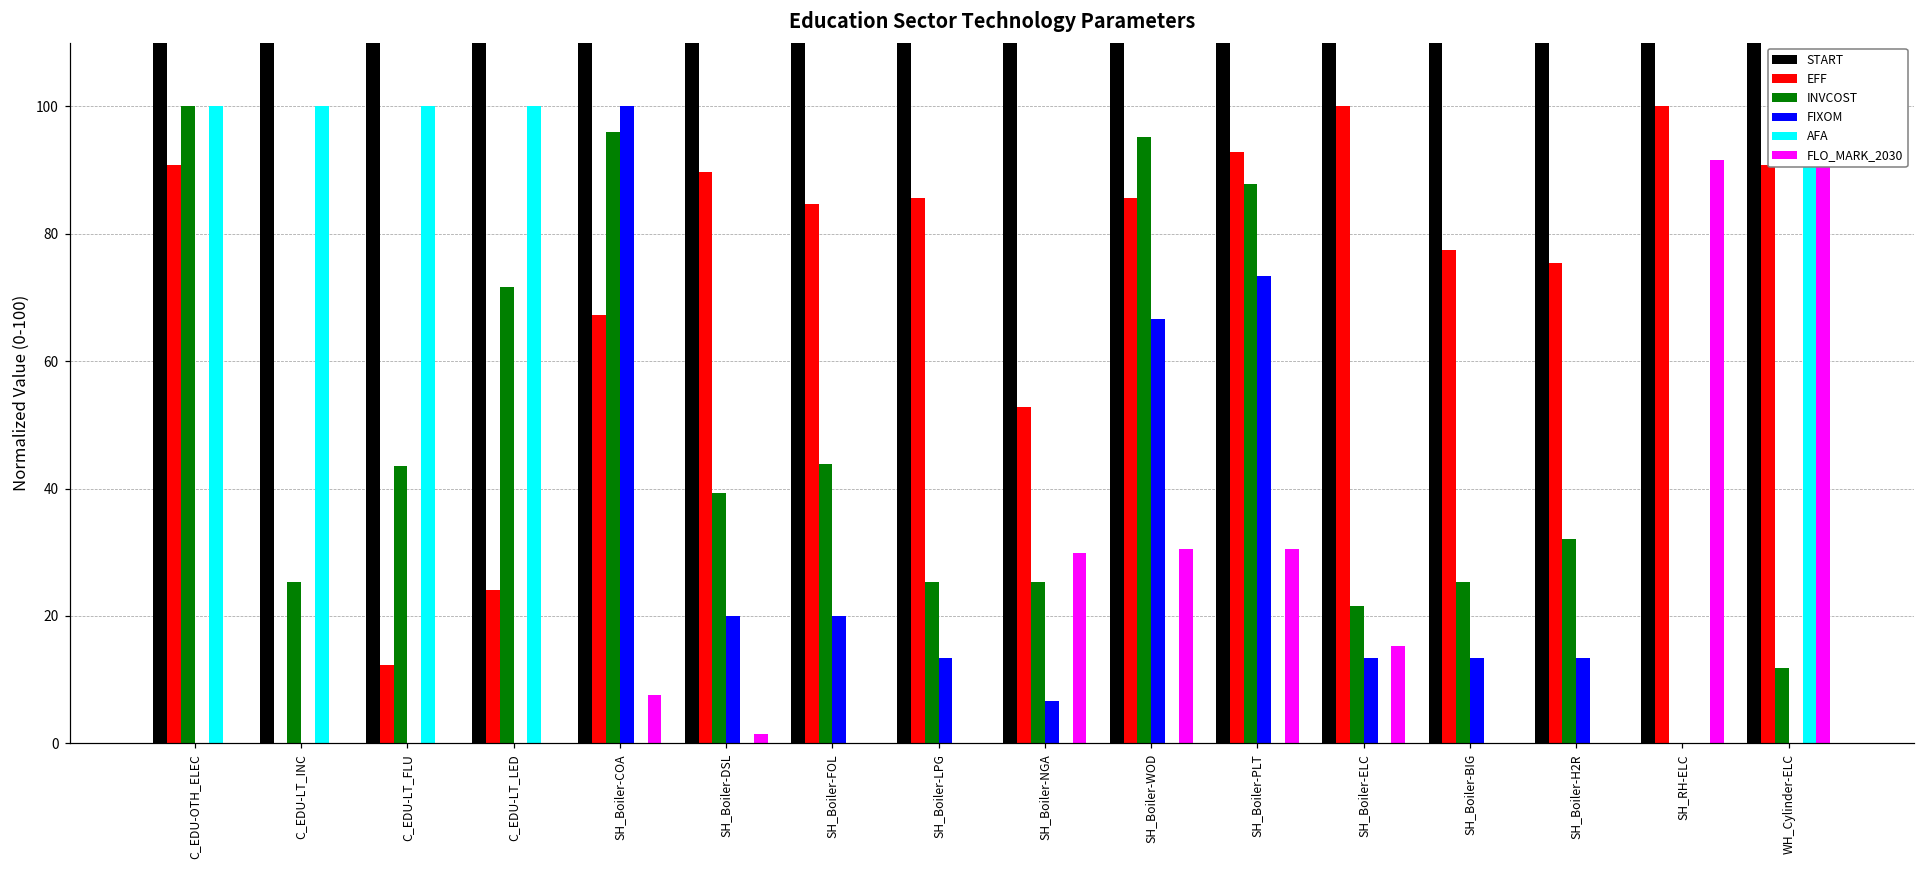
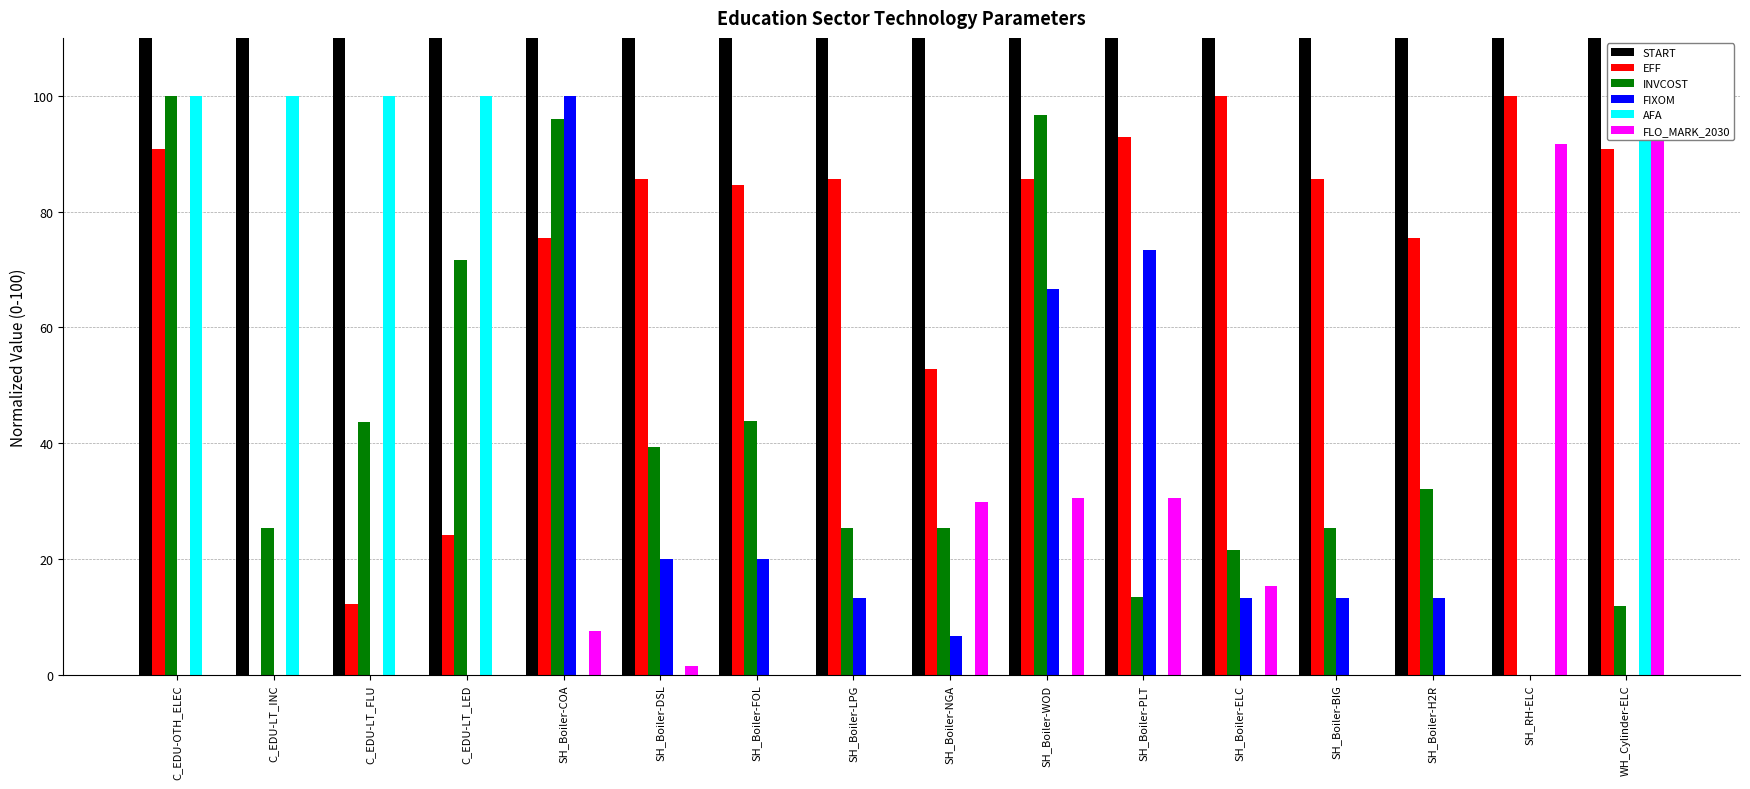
  {
    "EFF": {
      "C_EDU-OTH_ELEC": 91,
      "C_EDU-LT_INC": 0,
      "C_EDU-LT_FLU": 12,
      "C_EDU-LT_LED": 24,
-     "SH_Boiler-COA": 67,
-     "SH_Boiler-DSL": 90,
+     "SH_Boiler-COA": 75,
+     "SH_Boiler-DSL": 86,
      "SH_Boiler-FOL": 85,
      "SH_Boiler-LPG": 86,
      "SH_Boiler-NGA": 53,
      "SH_Boiler-WOD": 86,
      "SH_Boiler-PLT": 93,
      "SH_Boiler-ELC": 100,
-     "SH_Boiler-BIG": 77,
+     "SH_Boiler-BIG": 86,
      "SH_Boiler-H2R": 75,
      "SH_RH-ELC": 100,
      "WH_Cylinder-ELC": 91
    },
    "INVCOST": {
      "C_EDU-OTH_ELEC": 100,
      "C_EDU-LT_INC": 25,
      "C_EDU-LT_FLU": 44,
      "C_EDU-LT_LED": 72,
      "SH_Boiler-COA": 96,
      "SH_Boiler-DSL": 39,
      "SH_Boiler-FOL": 44,
      "SH_Boiler-LPG": 25,
      "SH_Boiler-NGA": 25,
-     "SH_Boiler-WOD": 95,
-     "SH_Boiler-PLT": 88,
+     "SH_Boiler-WOD": 97,
+     "SH_Boiler-PLT": 13,
      "SH_Boiler-ELC": 22,
      "SH_Boiler-BIG": 25,
      "SH_Boiler-H2R": 32,
      "SH_RH-ELC": 0,
      "WH_Cylinder-ELC": 12
    },
    "FIXOM": {
      "C_EDU-OTH_ELEC": 0,
      "C_EDU-LT_INC": 0,
      "C_EDU-LT_FLU": 0,
      "C_EDU-LT_LED": 0,
      "SH_Boiler-COA": 100,
      "SH_Boiler-DSL": 20,
      "SH_Boiler-FOL": 20,
      "SH_Boiler-LPG": 13,
      "SH_Boiler-NGA": 7,
      "SH_Boiler-WOD": 67,
      "SH_Boiler-PLT": 73,
      "SH_Boiler-ELC": 13,
      "SH_Boiler-BIG": 13,
      "SH_Boiler-H2R": 13,
      "SH_RH-ELC": 0,
      "WH_Cylinder-ELC": 0
    },
    "AFA": {
      "C_EDU-OTH_ELEC": 100,
      "C_EDU-LT_INC": 100,
      "C_EDU-LT_FLU": 100,
      "C_EDU-LT_LED": 100,
      "SH_Boiler-COA": 0,
      "SH_Boiler-DSL": 0,
      "SH_Boiler-FOL": 0,
      "SH_Boiler-LPG": 0,
      "SH_Boiler-NGA": 0,
      "SH_Boiler-WOD": 0,
      "SH_Boiler-PLT": 0,
      "SH_Boiler-ELC": 0,
      "SH_Boiler-BIG": 0,
      "SH_Boiler-H2R": 0,
      "SH_RH-ELC": 0
    },
    "FLO_MARK_2030": {
      "C_EDU-OTH_ELEC": 0,
      "C_EDU-LT_INC": 0,
      "C_EDU-LT_FLU": 0,
      "C_EDU-LT_LED": 0,
      "SH_Boiler-COA": 8,
      "SH_Boiler-DSL": 2,
      "SH_Boiler-FOL": 0,
      "SH_Boiler-LPG": 0,
      "SH_Boiler-NGA": 30,
      "SH_Boiler-WOD": 31,
      "SH_Boiler-PLT": 31,
      "SH_Boiler-ELC": 15,
      "SH_Boiler-BIG": 0,
      "SH_Boiler-H2R": 0,
      "SH_RH-ELC": 92
    }
  }
